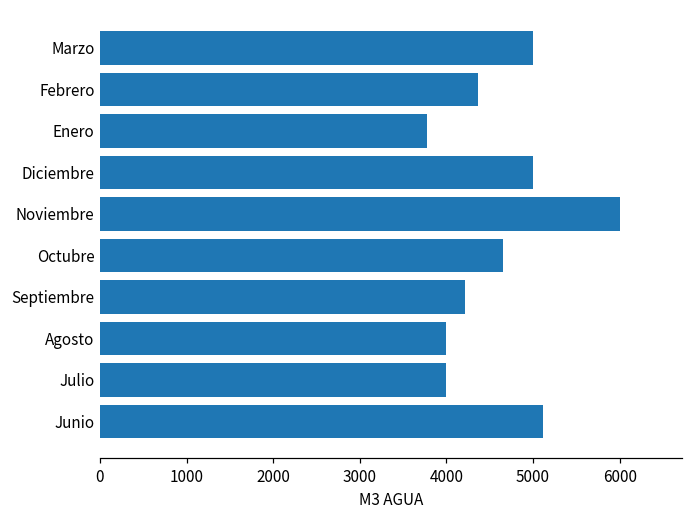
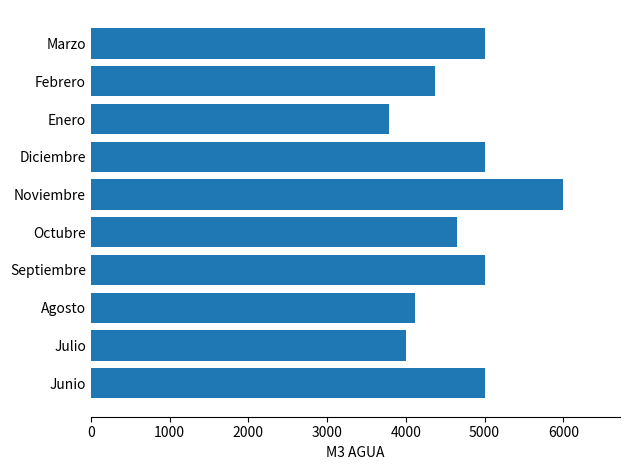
  {
    "Marzo": 5000,
    "Febrero": 4400,
    "Enero": 3800,
    "Diciembre": 5000,
    "Noviembre": 6000,
    "Octubre": 4700,
-   "Septiembre": 4200,
-   "Agosto": 4000,
+   "Septiembre": 5000,
+   "Agosto": 4100,
    "Julio": 4000,
-   "Junio": 5100
+   "Junio": 5000
  }
